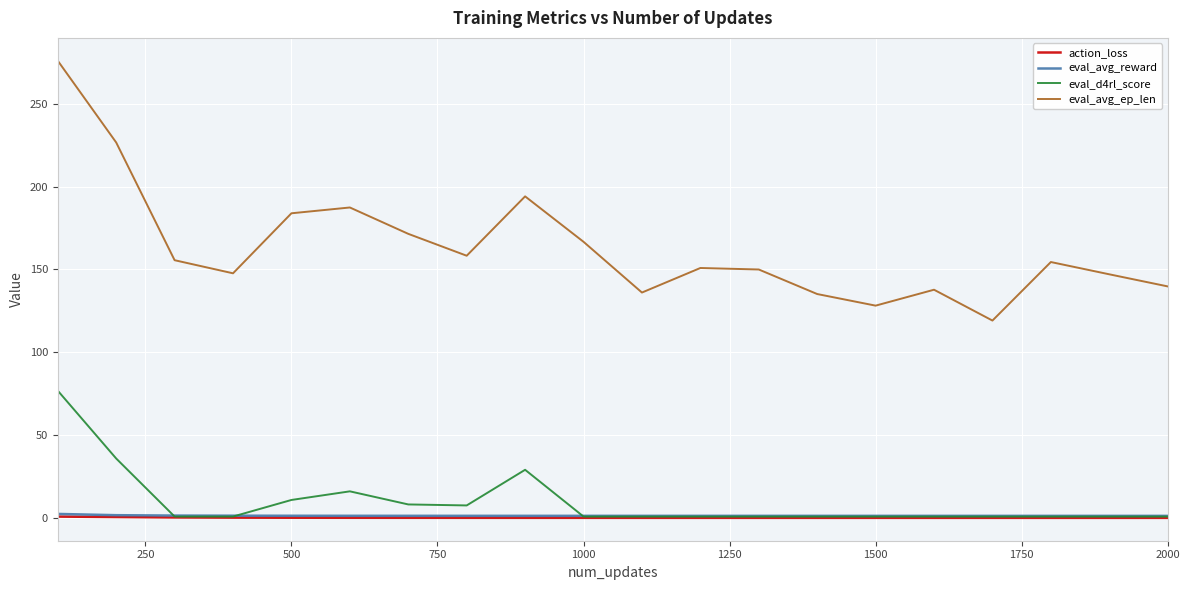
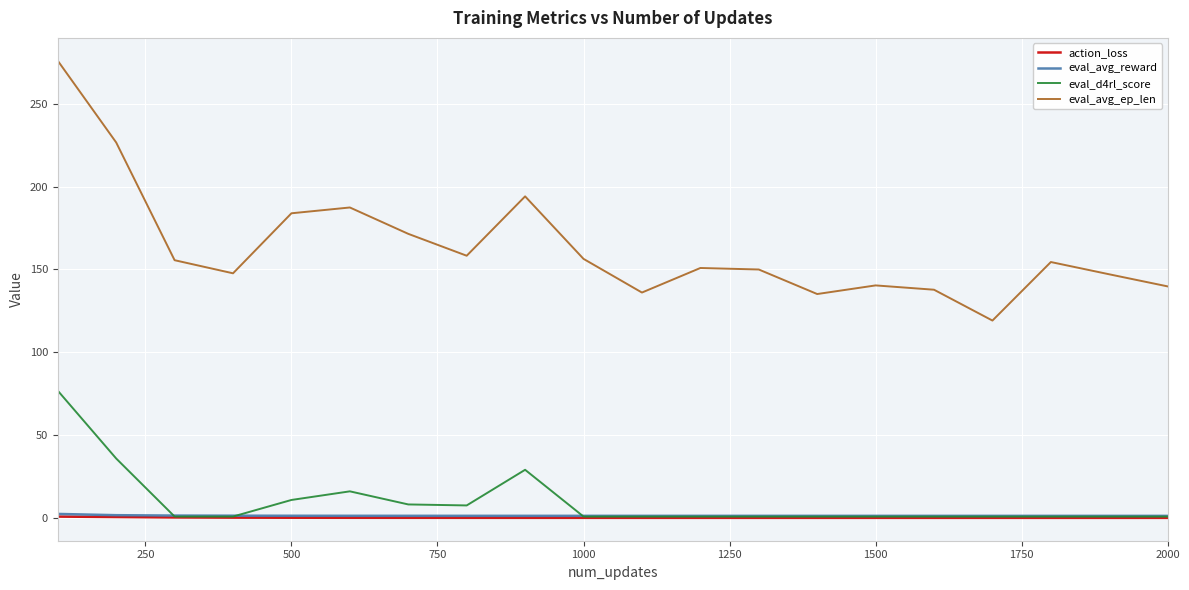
  {
    "eval_d4rl_score": {
      "500": 11
    },
    "eval_avg_ep_len": {
      "500": 184,
-     "1000": 167,
-     "1500": 128,
+     "1000": 156,
+     "1500": 140,
      "2000": 140
    }
  }
